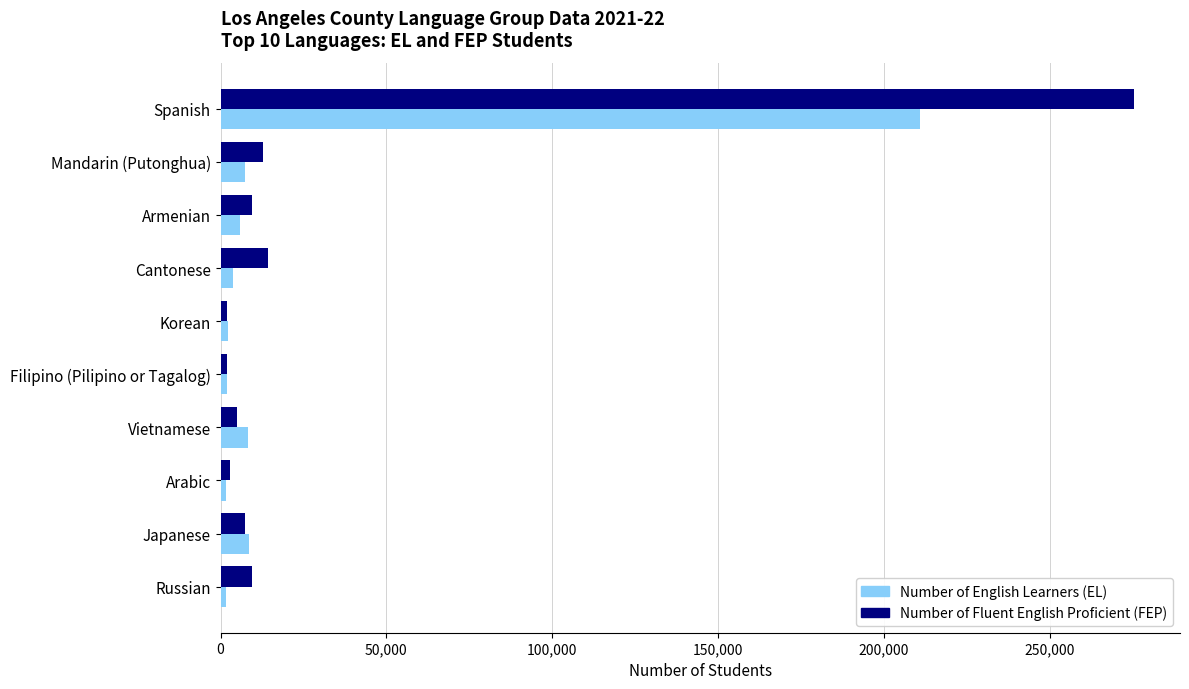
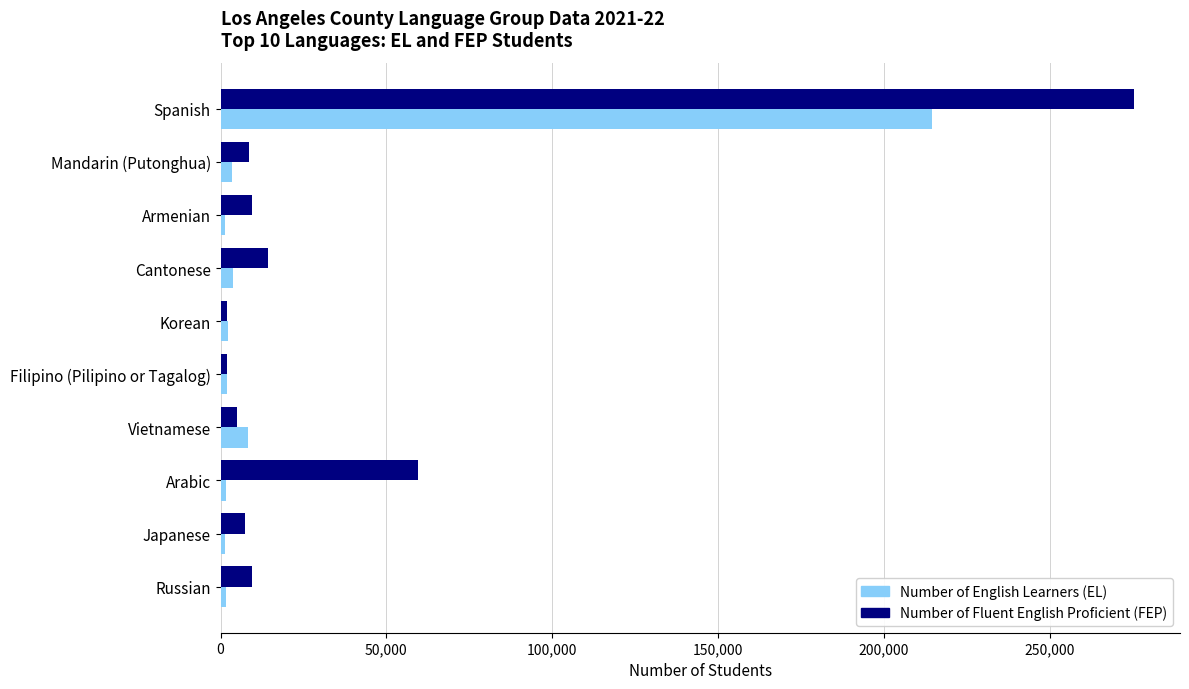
  {
    "Number of English Learners (EL)": {
-     "Spanish": "211,000",
-     "Mandarin (Putonghua)": "7,000",
-     "Armenian": "6,000",
+     "Spanish": "215,000",
+     "Mandarin (Putonghua)": "3,000",
+     "Armenian": "1,000",
      "Cantonese": "4,000",
      "Korean": "2,000",
      "Filipino (Pilipino or Tagalog)": "2,000",
      "Vietnamese": "8,000",
      "Arabic": "2,000",
-     "Japanese": "9,000",
+     "Japanese": "1,000",
      "Russian": "2,000"
    },
    "Number of Fluent English Proficient (FEP)": {
      "Spanish": "276,000",
-     "Mandarin (Putonghua)": "13,000",
+     "Mandarin (Putonghua)": "9,000",
      "Armenian": "10,000",
      "Cantonese": "14,000",
      "Korean": "2,000",
      "Filipino (Pilipino or Tagalog)": "2,000",
      "Vietnamese": "5,000",
-     "Arabic": "3,000",
+     "Arabic": "60,000",
      "Japanese": "7,000",
      "Russian": "9,000"
    }
  }
